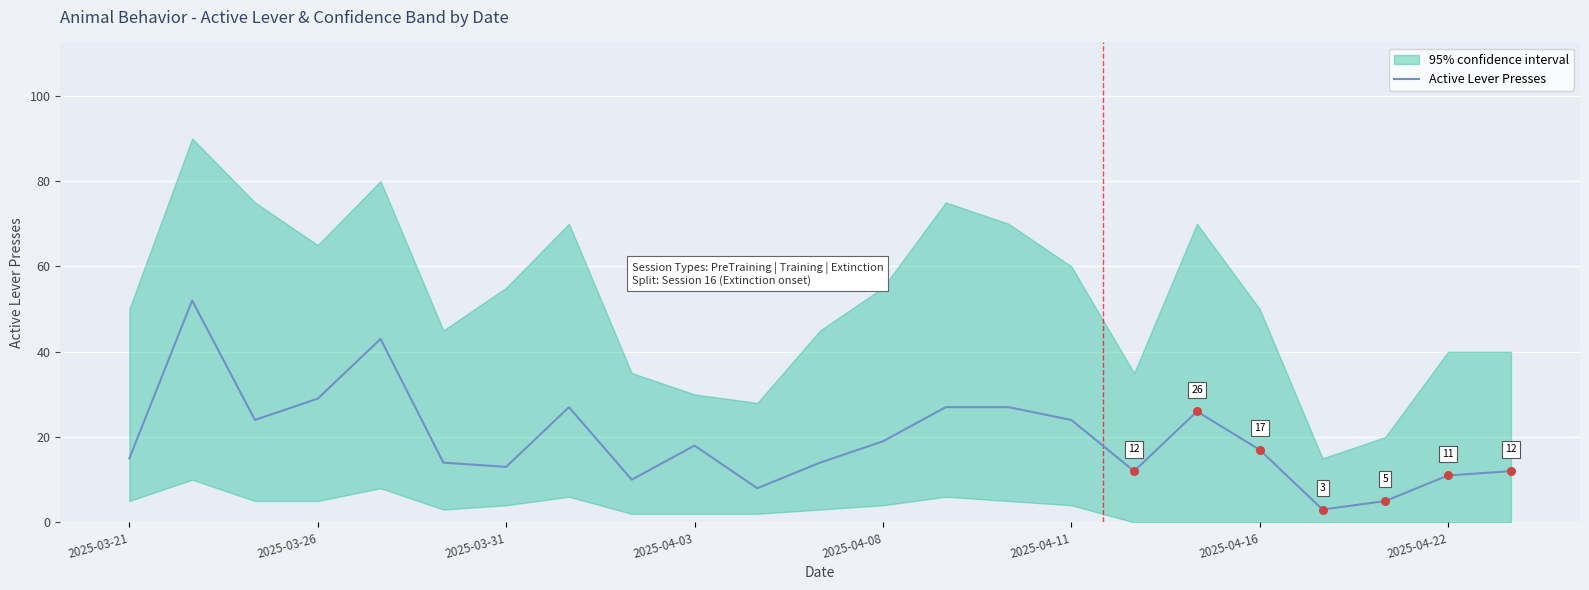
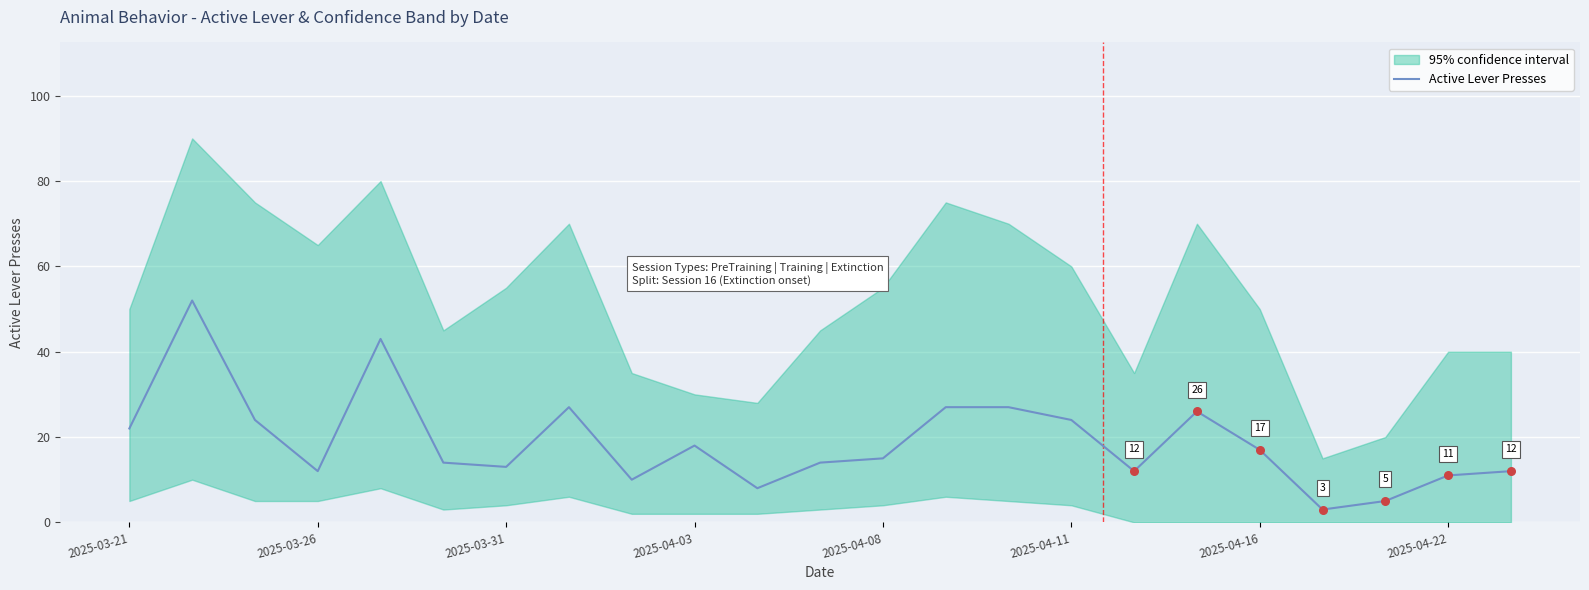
  {
    "Active Lever Presses": {
-     "2025-03-21": 15,
-     "2025-03-26": 29,
+     "2025-03-21": 22,
+     "2025-03-26": 12,
      "2025-03-31": 13,
      "2025-04-03": 18,
-     "2025-04-08": 19,
+     "2025-04-08": 15,
      "2025-04-11": 24
    }
  }
